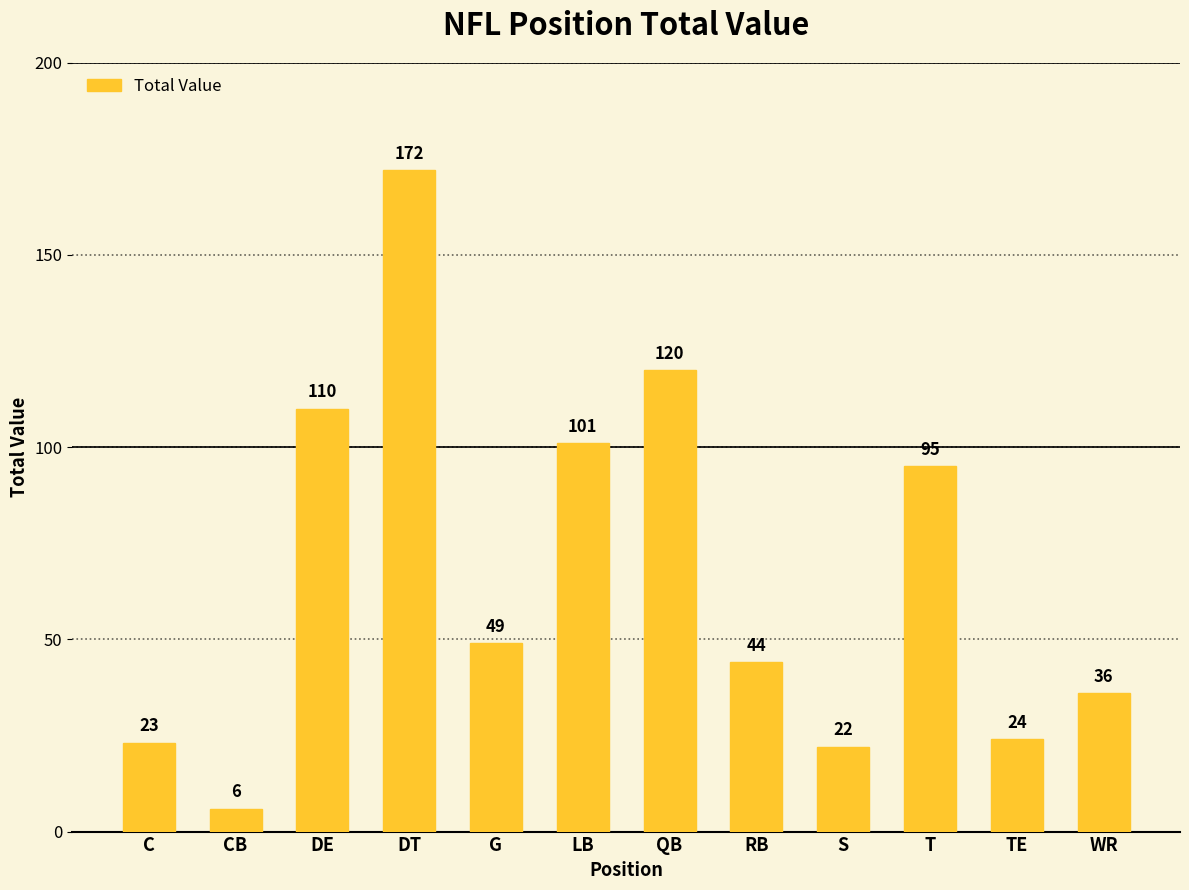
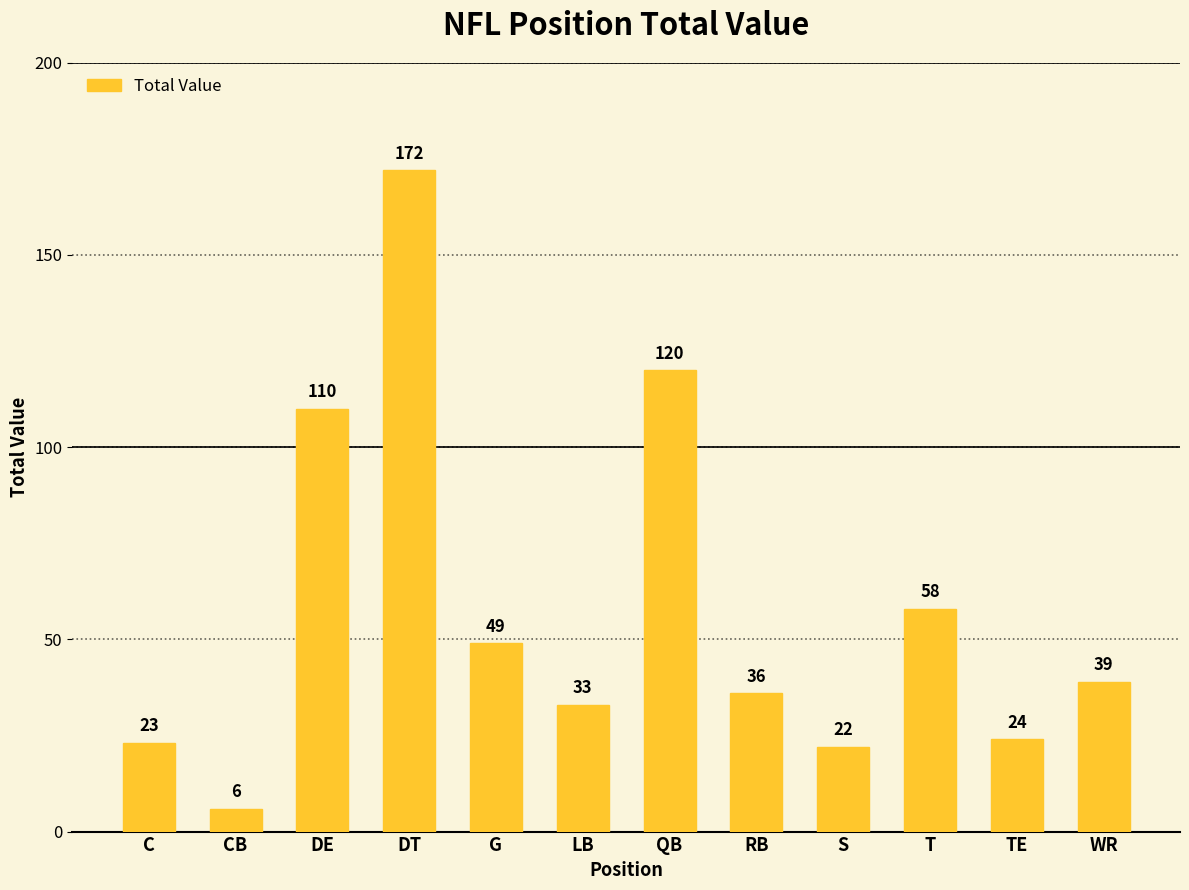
  {
    "C": 23,
    "CB": 6,
    "DE": 110,
    "DT": 172,
    "G": 49,
-   "LB": 101,
+   "LB": 33,
    "QB": 120,
-   "RB": 44,
+   "RB": 36,
    "S": 22,
-   "T": 95,
+   "T": 58,
    "TE": 24,
-   "WR": 36
+   "WR": 39
  }
